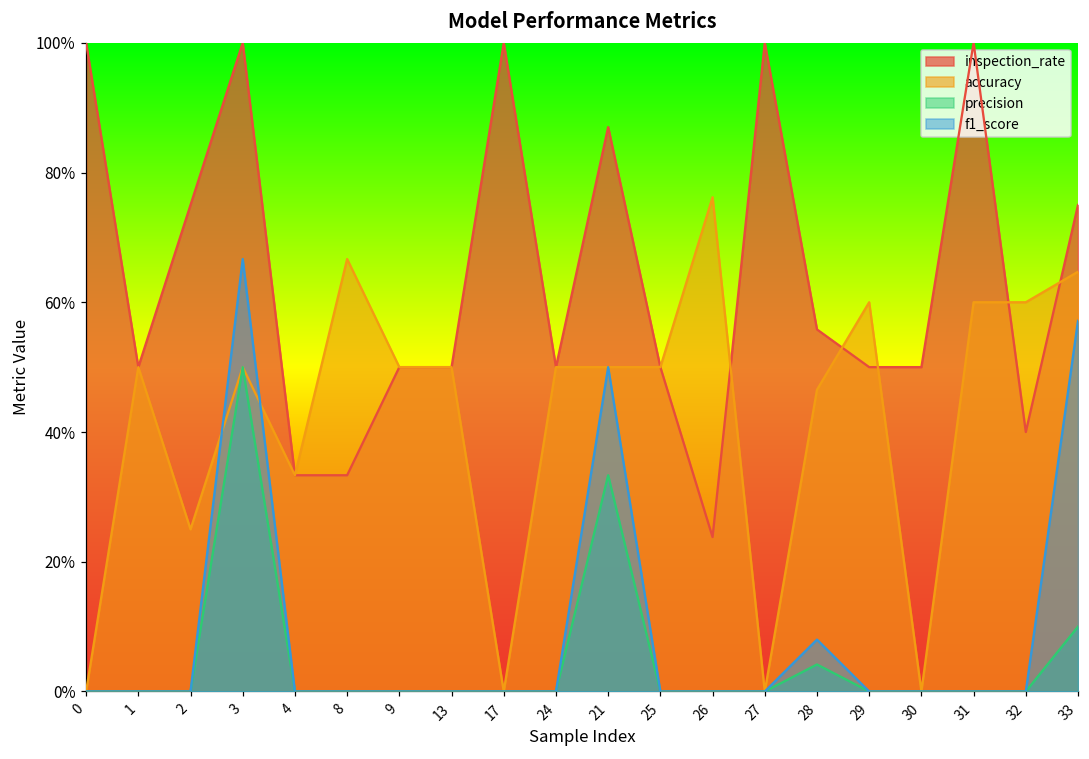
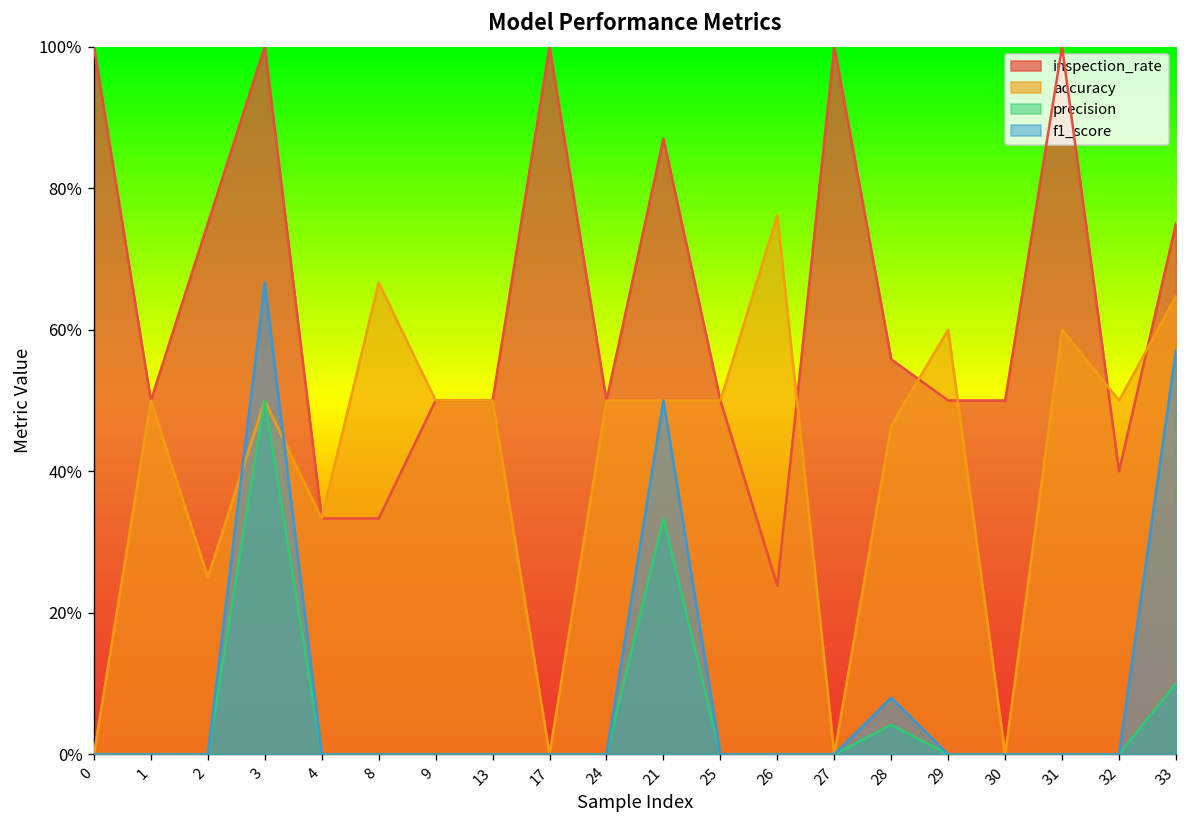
  {
    "inspection_rate": {
      "0": "100%",
      "2": "75%",
      "3": "100%",
      "8": "33%",
      "17": "100%",
      "21": "87%",
      "26": "24%",
      "27": "100%",
      "28": "56%",
      "29": "50%",
      "30": "50%",
      "31": "100%",
      "32": "40%",
      "33": "75%"
    },
    "accuracy": {
      "2": "25%",
      "8": "67%",
      "26": "76%",
      "28": "47%",
      "29": "60%",
      "31": "60%",
-     "32": "60%",
+     "32": "50%",
      "33": "65%"
    },
    "precision": {
      "21": "33%",
      "28": "4%",
      "33": "10%"
    },
    "f1_score": {
      "3": "67%",
      "28": "8%",
      "33": "57%"
    }
  }
